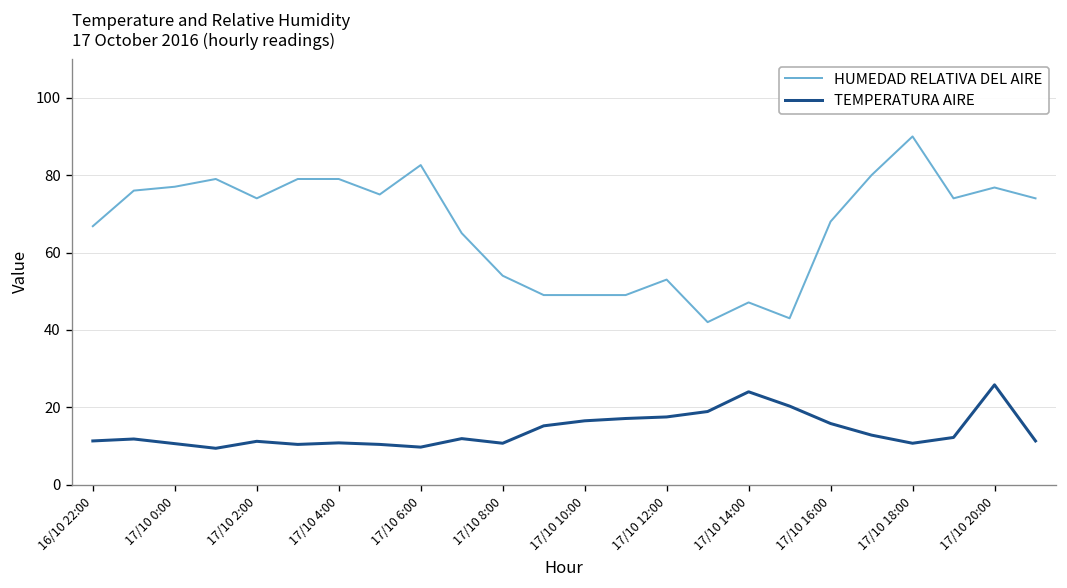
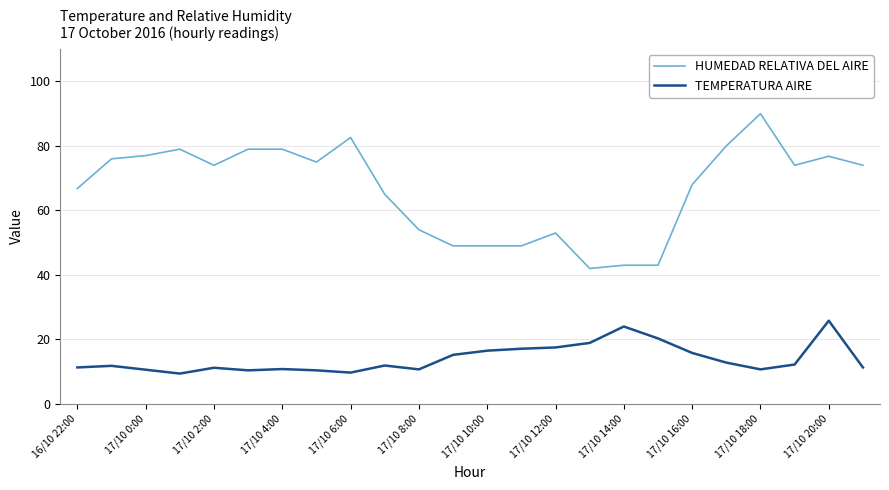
  {
    "HUMEDAD RELATIVA DEL AIRE": {
      "16/10 22:00": 67,
      "17/10 0:00": 77,
      "17/10 2:00": 74,
      "17/10 4:00": 79,
      "17/10 6:00": 83,
      "17/10 8:00": 54,
      "17/10 10:00": 49,
      "17/10 12:00": 53,
-     "17/10 14:00": 47,
+     "17/10 14:00": 43,
      "17/10 16:00": 68,
      "17/10 18:00": 90,
      "17/10 20:00": 77
    },
    "TEMPERATURA AIRE": {
      "16/10 22:00": 11,
      "17/10 0:00": 11,
      "17/10 2:00": 11,
      "17/10 4:00": 11,
      "17/10 6:00": 10,
      "17/10 8:00": 11,
      "17/10 10:00": 17,
      "17/10 12:00": 18,
      "17/10 14:00": 24,
      "17/10 16:00": 16,
      "17/10 18:00": 11,
      "17/10 20:00": 26
    }
  }
